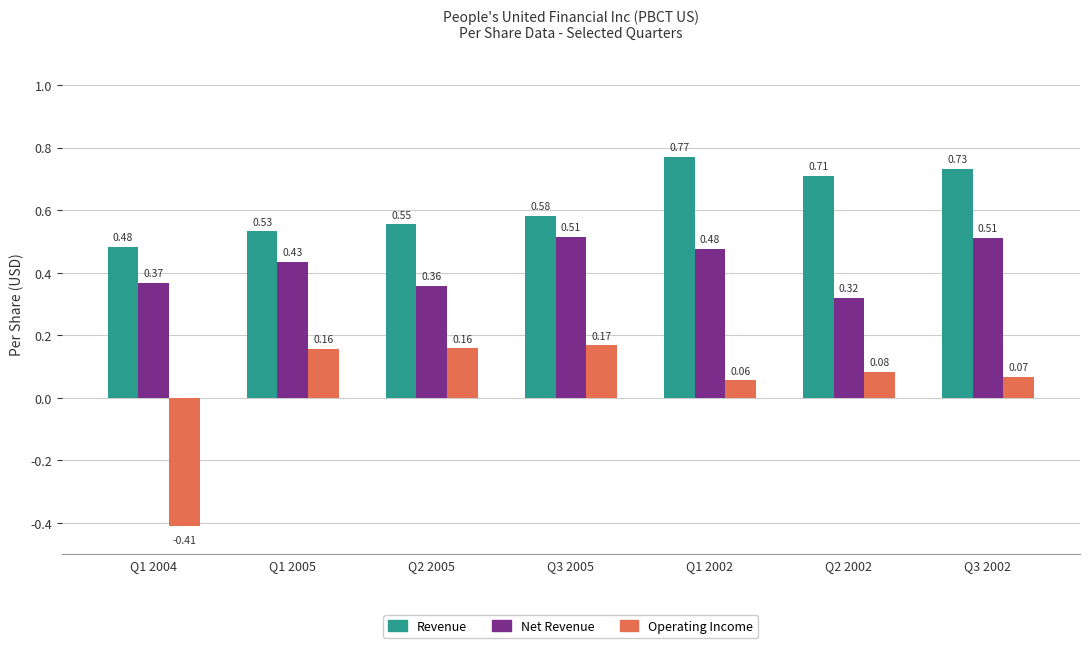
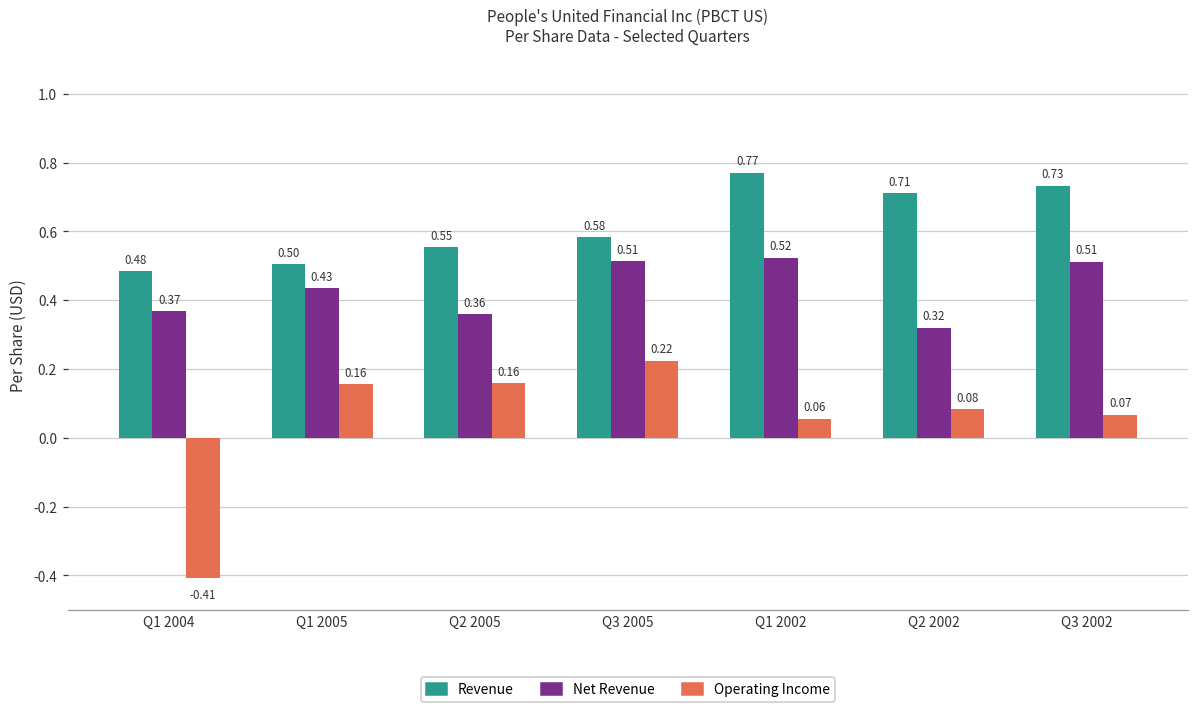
  {
    "Revenue": {
      "Q1 2004": 0.48,
-     "Q1 2005": 0.53,
+     "Q1 2005": 0.50,
      "Q2 2005": 0.55,
      "Q3 2005": 0.58,
      "Q1 2002": 0.77,
      "Q2 2002": 0.71,
      "Q3 2002": 0.73
    },
    "Net Revenue": {
      "Q1 2004": 0.37,
      "Q1 2005": 0.43,
      "Q2 2005": 0.36,
      "Q3 2005": 0.51,
-     "Q1 2002": 0.48,
+     "Q1 2002": 0.52,
      "Q2 2002": 0.32,
      "Q3 2002": 0.51
    },
    "Operating Income": {
      "Q1 2004": -0.41,
      "Q1 2005": 0.16,
      "Q2 2005": 0.16,
-     "Q3 2005": 0.17,
+     "Q3 2005": 0.22,
      "Q1 2002": 0.06,
      "Q2 2002": 0.08,
      "Q3 2002": 0.07
    }
  }
